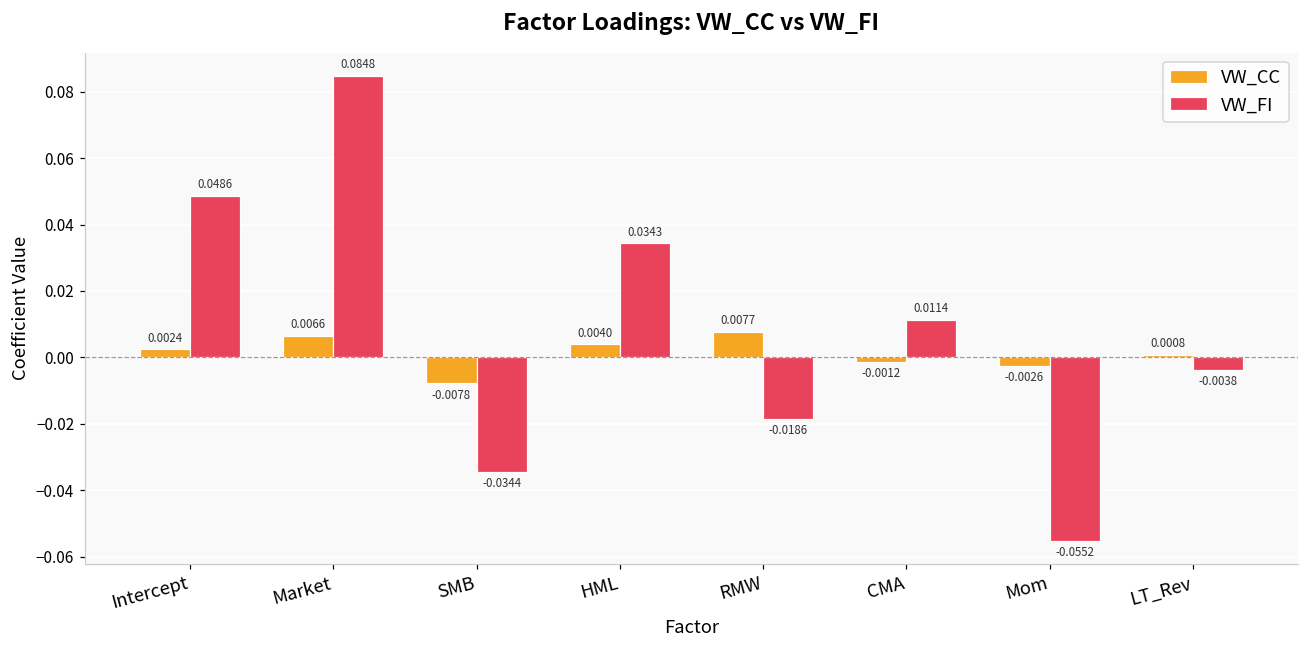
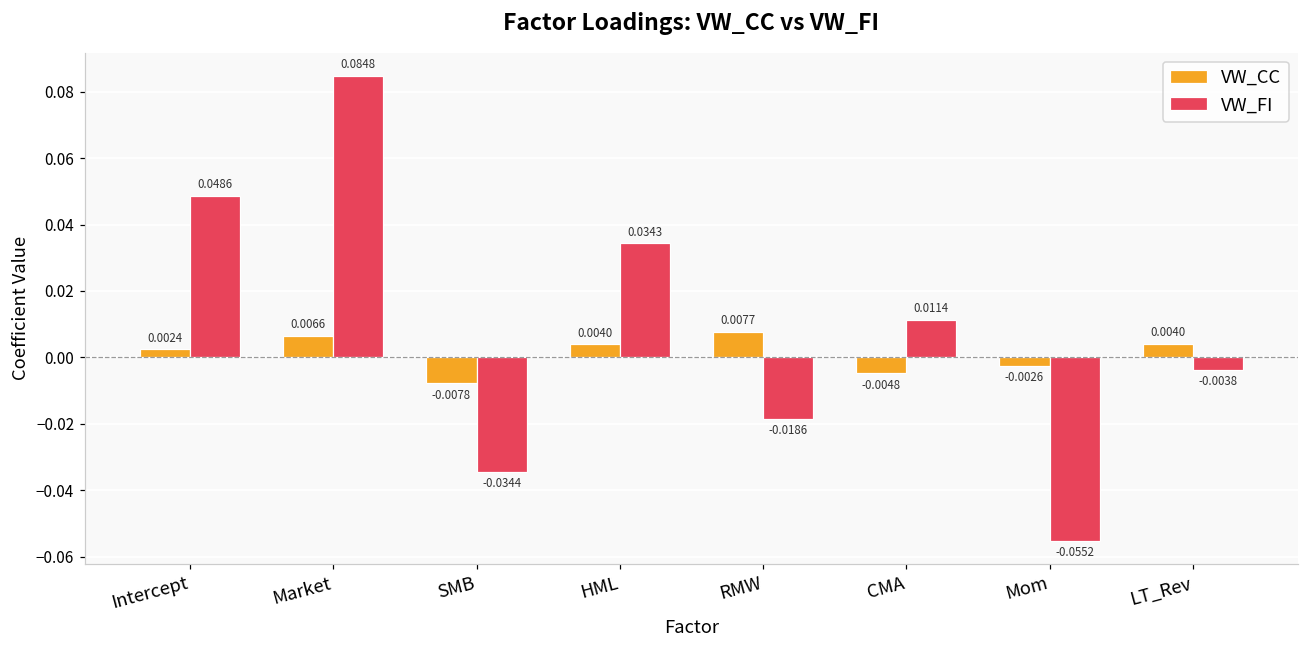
  {
    "VW_CC": {
      "Intercept": 0.0024,
      "Market": 0.0066,
      "SMB": -0.0078,
      "HML": 0.0040,
      "RMW": 0.0077,
-     "CMA": -0.0012,
+     "CMA": -0.0048,
      "Mom": -0.0026,
-     "LT_Rev": 0.0008
+     "LT_Rev": 0.0040
    },
    "VW_FI": {
      "Intercept": 0.0486,
      "Market": 0.0848,
      "SMB": -0.0344,
      "HML": 0.0343,
      "RMW": -0.0186,
      "CMA": 0.0114,
      "Mom": -0.0552,
      "LT_Rev": -0.0038
    }
  }
